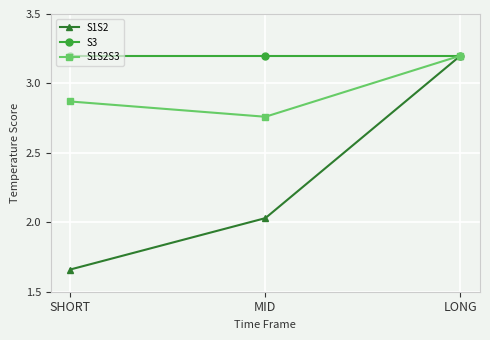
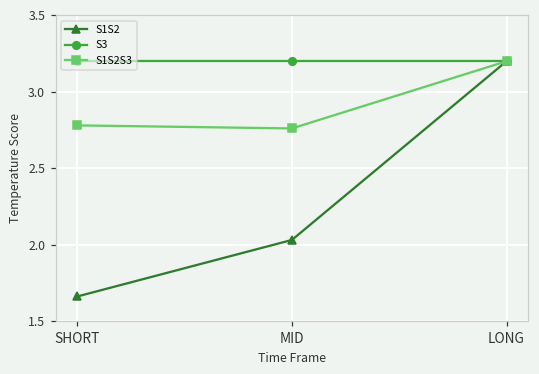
  {
    "S1S2S3": {
-     "SHORT": 2.87,
+     "SHORT": 2.78,
      "MID": 2.76
    }
  }
